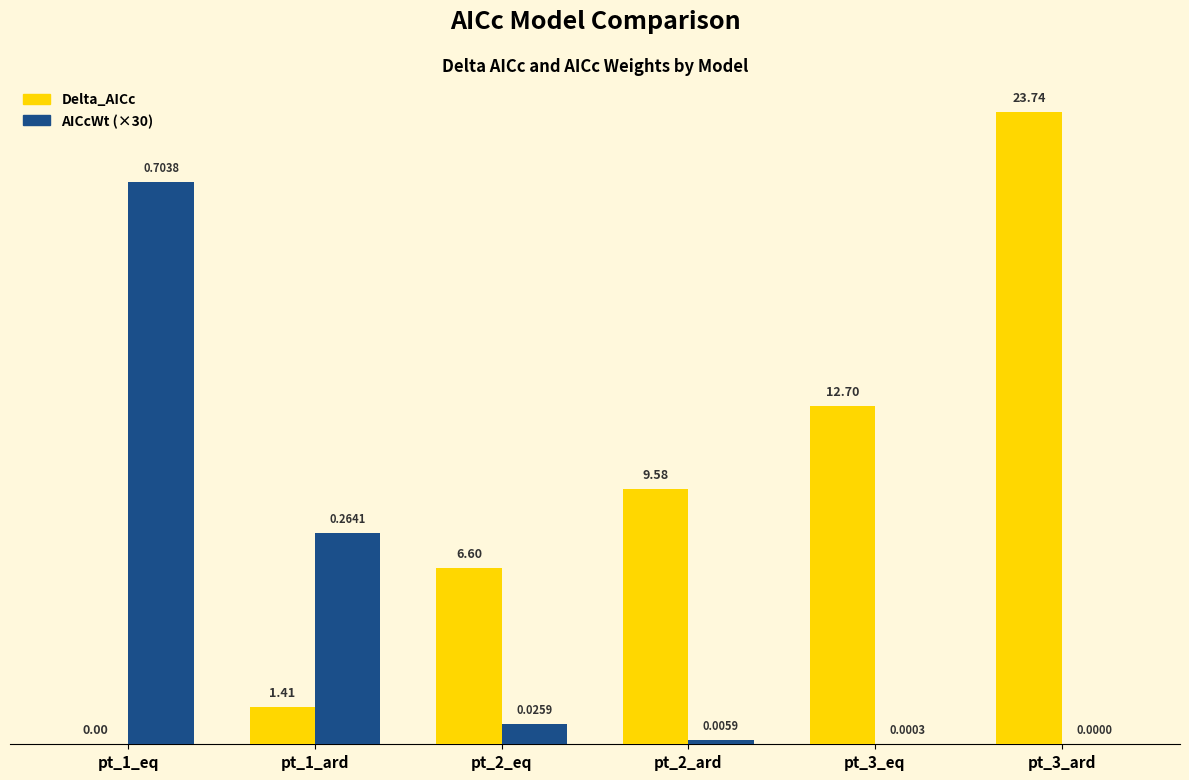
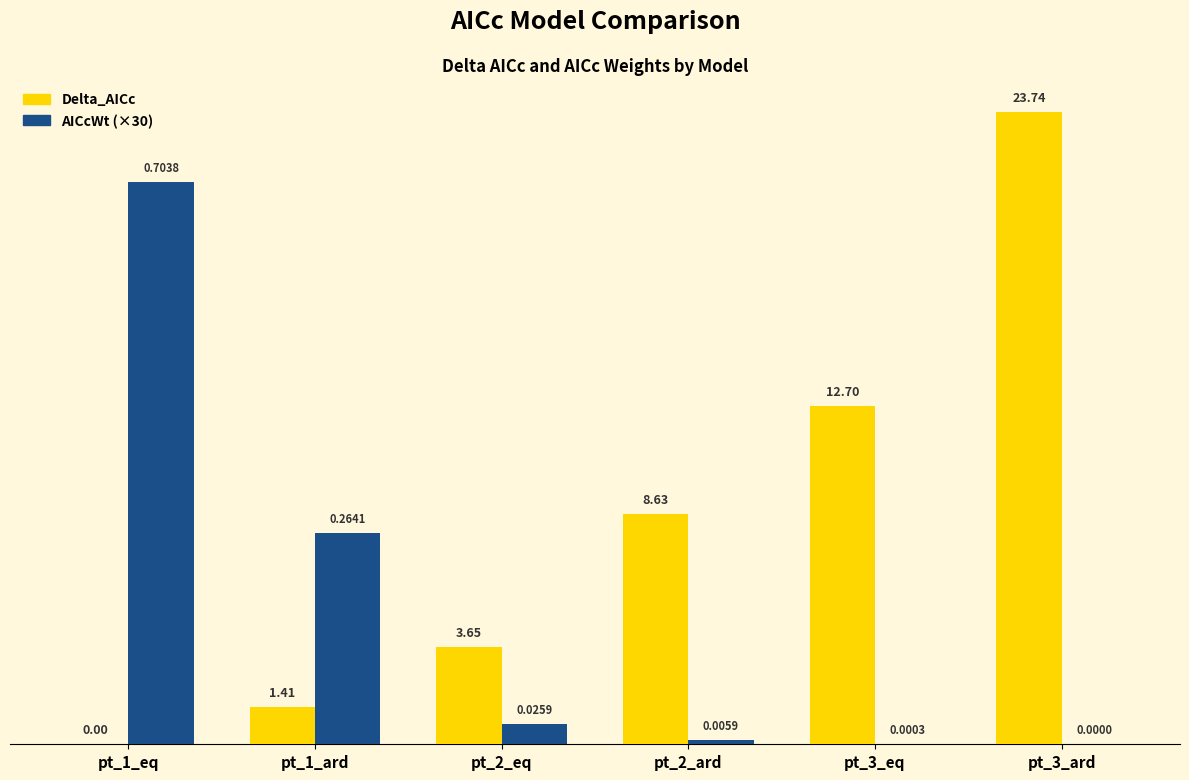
  {
    "Delta_AICc": {
      "pt_1_eq": 0.00,
      "pt_1_ard": 1.41,
-     "pt_2_eq": 6.60,
-     "pt_2_ard": 9.58,
+     "pt_2_eq": 3.65,
+     "pt_2_ard": 8.63,
      "pt_3_eq": 12.70,
      "pt_3_ard": 23.74
    }
  }
